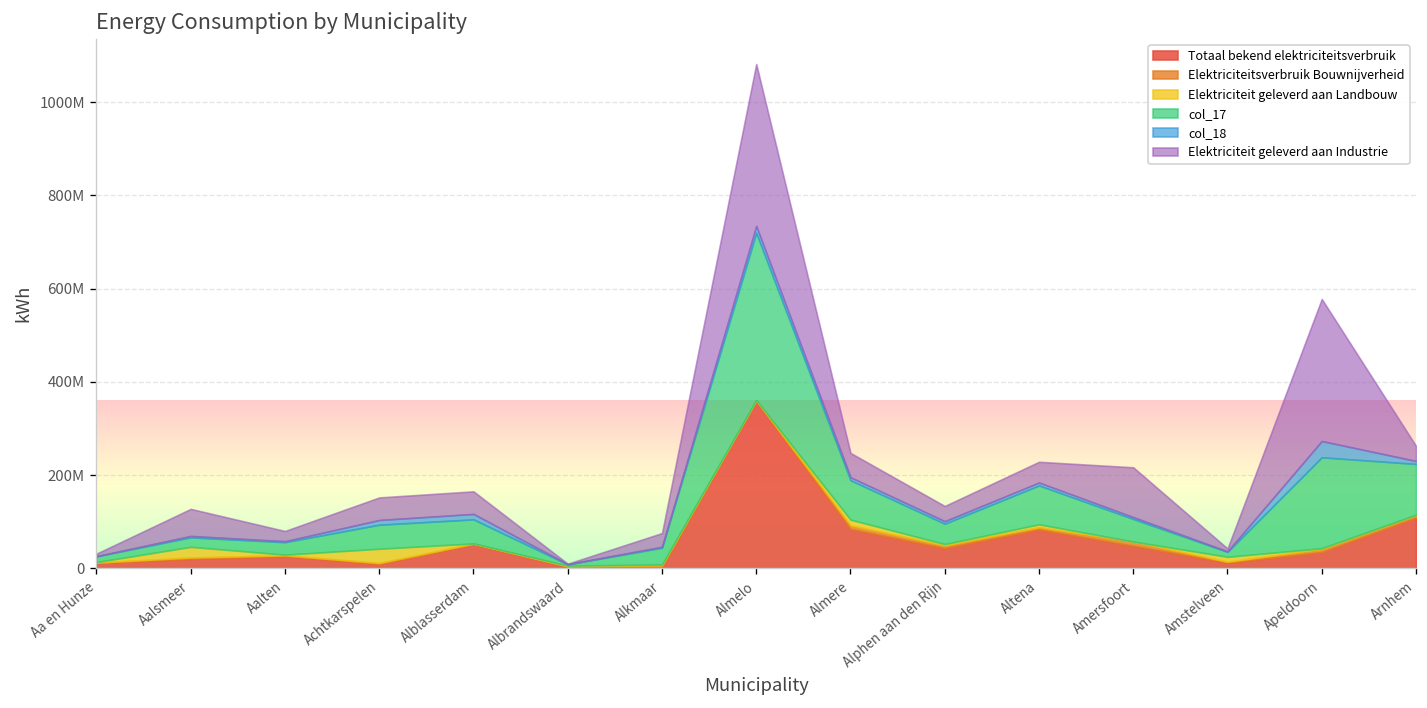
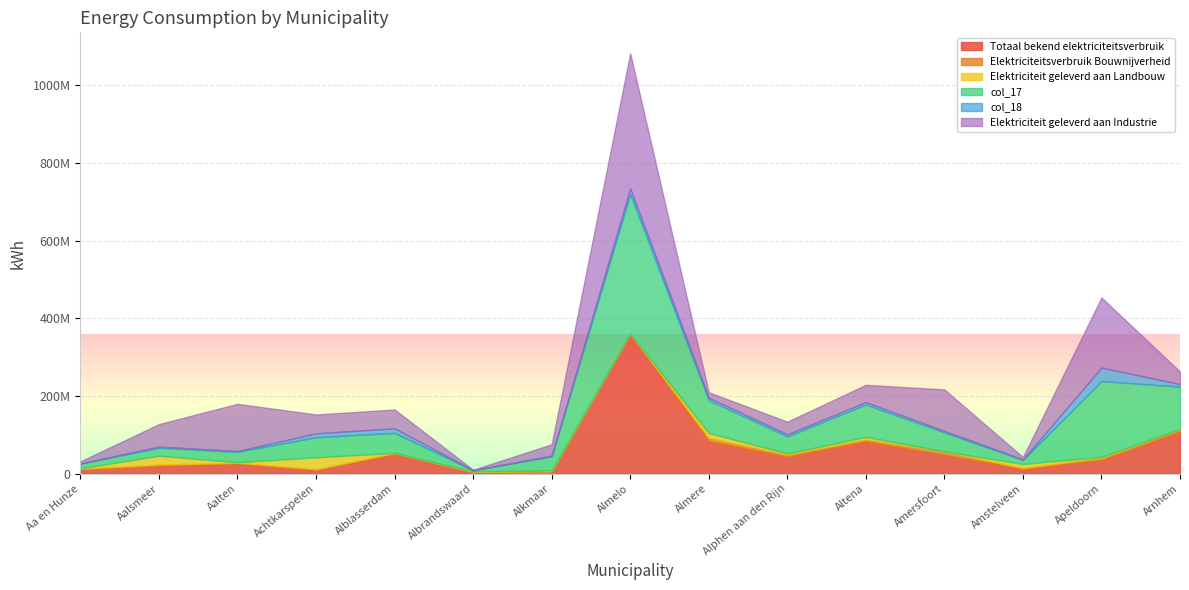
  {
    "Elektriciteit geleverd aan Landbouw": {
      "Aalsmeer": 20000000,
      "Achtkarspelen": 30000000,
      "Almere": 10000000,
      "Amstelveen": 10000000
    },
    "col_17": {
      "Achtkarspelen": 50000000,
      "Alblasserdam": 50000000,
      "Almelo": 360000000,
      "Apeldoorn": 190000000
    },
    "col_18": {
      "Achtkarspelen": 10000000,
      "Alblasserdam": 10000000,
      "Almelo": 10000000,
      "Apeldoorn": 30000000
    },
    "Elektriciteit geleverd aan Industrie": {
      "Aalsmeer": 60000000,
-     "Aalten": 20000000,
+     "Aalten": 120000000,
      "Achtkarspelen": 50000000,
      "Alblasserdam": 50000000,
      "Alkmaar": 30000000,
      "Almelo": 350000000,
-     "Almere": 50000000,
+     "Almere": 10000000,
      "Alphen aan den Rijn": 30000000,
      "Altena": 40000000,
      "Amersfoort": 110000000,
-     "Apeldoorn": 300000000,
+     "Apeldoorn": 180000000,
      "Arnhem": 30000000
    }
  }
